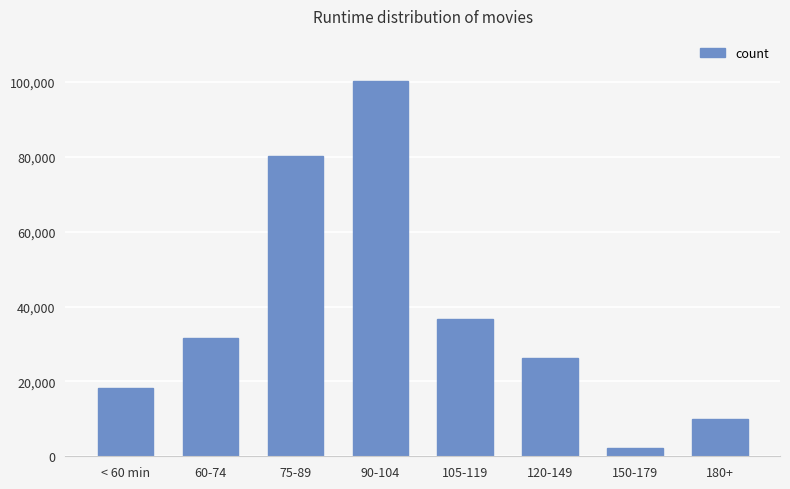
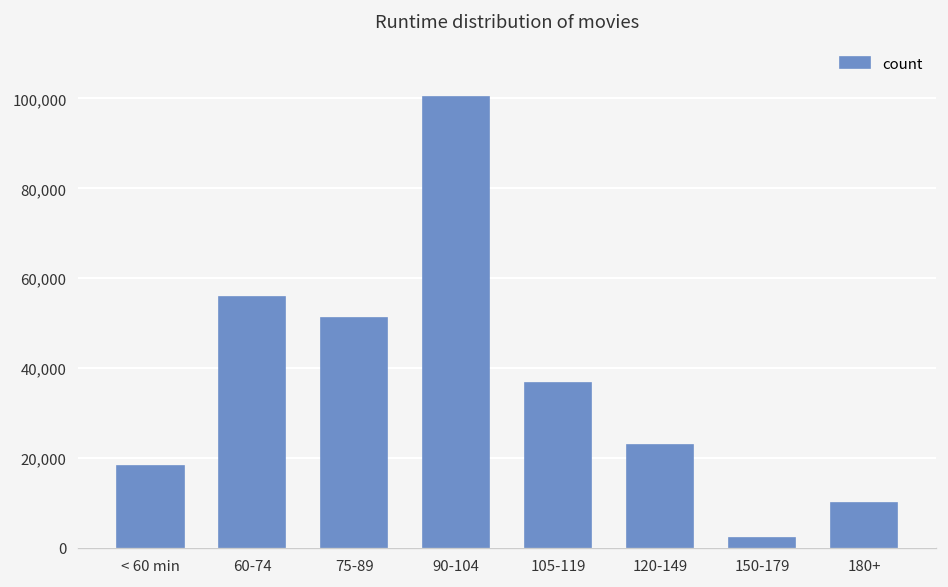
  {
    "< 60 min": "18,000",
-   "60-74": "32,000",
-   "75-89": "80,000",
+   "60-74": "56,000",
+   "75-89": "51,000",
    "90-104": "100,000",
    "105-119": "37,000",
-   "120-149": "26,000",
+   "120-149": "23,000",
    "150-179": "2,000",
    "180+": "10,000"
  }
